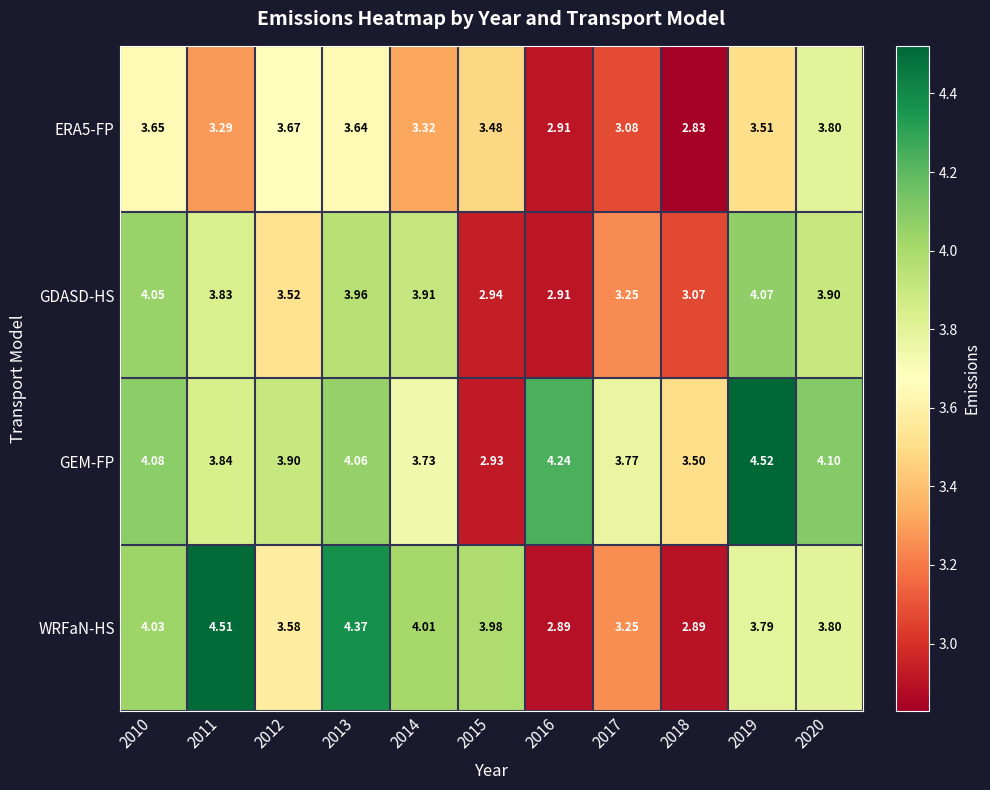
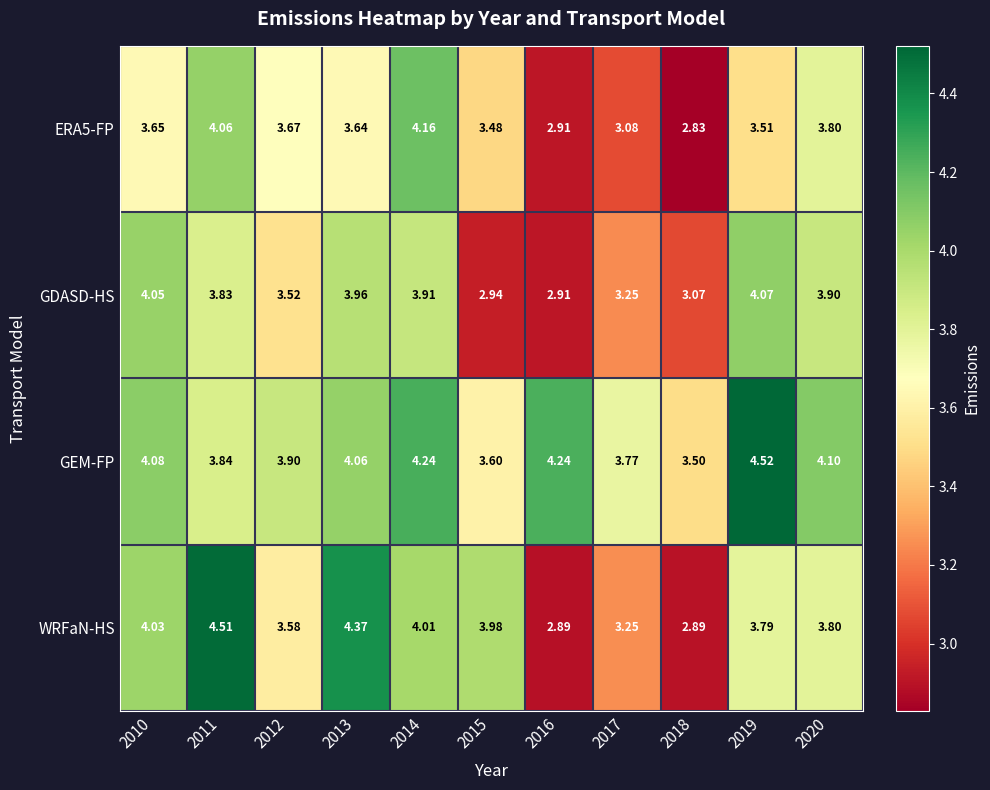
  {
    "ERA5-FP": {
      "2010": 3.65,
-     "2011": 3.29,
+     "2011": 4.06,
      "2012": 3.67,
      "2013": 3.64,
-     "2014": 3.32,
+     "2014": 4.16,
      "2015": 3.48,
      "2016": 2.91,
      "2017": 3.08,
      "2018": 2.83,
      "2019": 3.51,
      "2020": 3.80
    },
    "GDASD-HS": {
      "2010": 4.05,
      "2011": 3.83,
      "2012": 3.52,
      "2013": 3.96,
      "2014": 3.91,
      "2015": 2.94,
      "2016": 2.91,
      "2017": 3.25,
      "2018": 3.07,
      "2019": 4.07,
      "2020": 3.90
    },
    "GEM-FP": {
      "2010": 4.08,
      "2011": 3.84,
      "2012": 3.90,
      "2013": 4.06,
-     "2014": 3.73,
-     "2015": 2.93,
+     "2014": 4.24,
+     "2015": 3.60,
      "2016": 4.24,
      "2017": 3.77,
      "2018": 3.50,
      "2019": 4.52,
      "2020": 4.10
    },
    "WRFaN-HS": {
      "2010": 4.03,
      "2011": 4.51,
      "2012": 3.58,
      "2013": 4.37,
      "2014": 4.01,
      "2015": 3.98,
      "2016": 2.89,
      "2017": 3.25,
      "2018": 2.89,
      "2019": 3.79,
      "2020": 3.80
    }
  }
